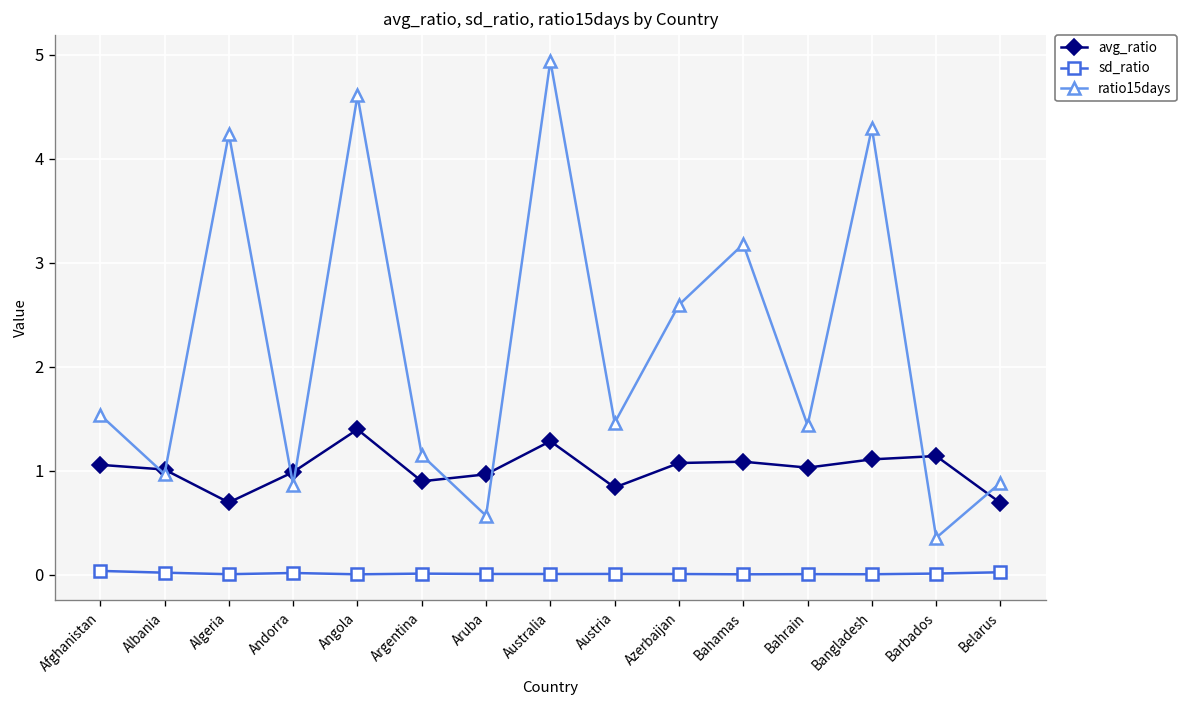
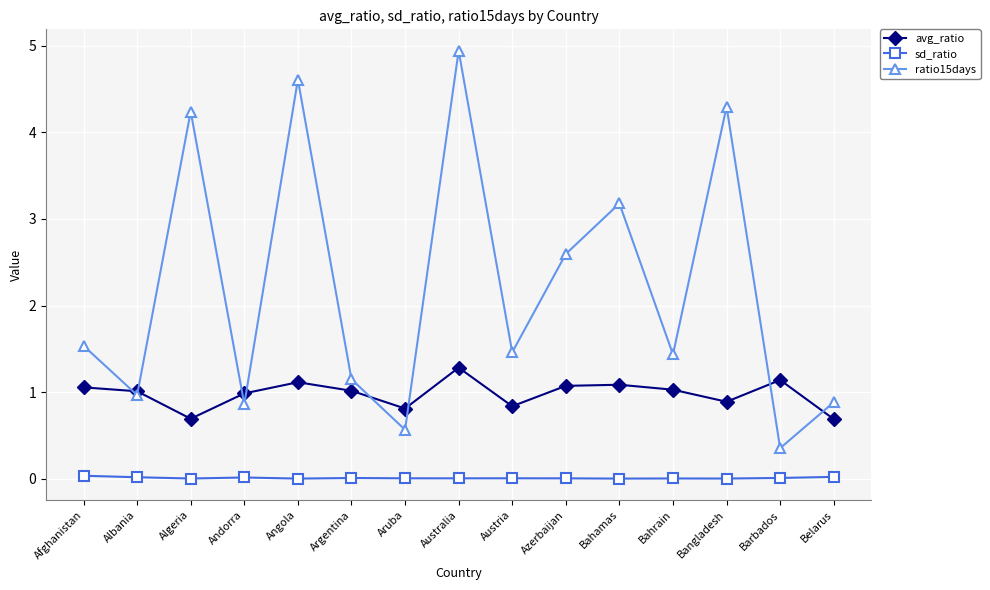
  {
    "avg_ratio": {
      "Afghanistan": 1.1,
      "Albania": 1.0,
      "Algeria": 0.7,
      "Andorra": 1.0,
-     "Angola": 1.4,
-     "Argentina": 0.9,
-     "Aruba": 1.0,
+     "Angola": 1.1,
+     "Argentina": 1.0,
+     "Aruba": 0.8,
      "Australia": 1.3,
      "Austria": 0.8,
      "Azerbaijan": 1.1,
      "Bahamas": 1.1,
      "Bahrain": 1.0,
-     "Bangladesh": 1.1,
+     "Bangladesh": 0.9,
      "Barbados": 1.1,
      "Belarus": 0.7
    }
  }
